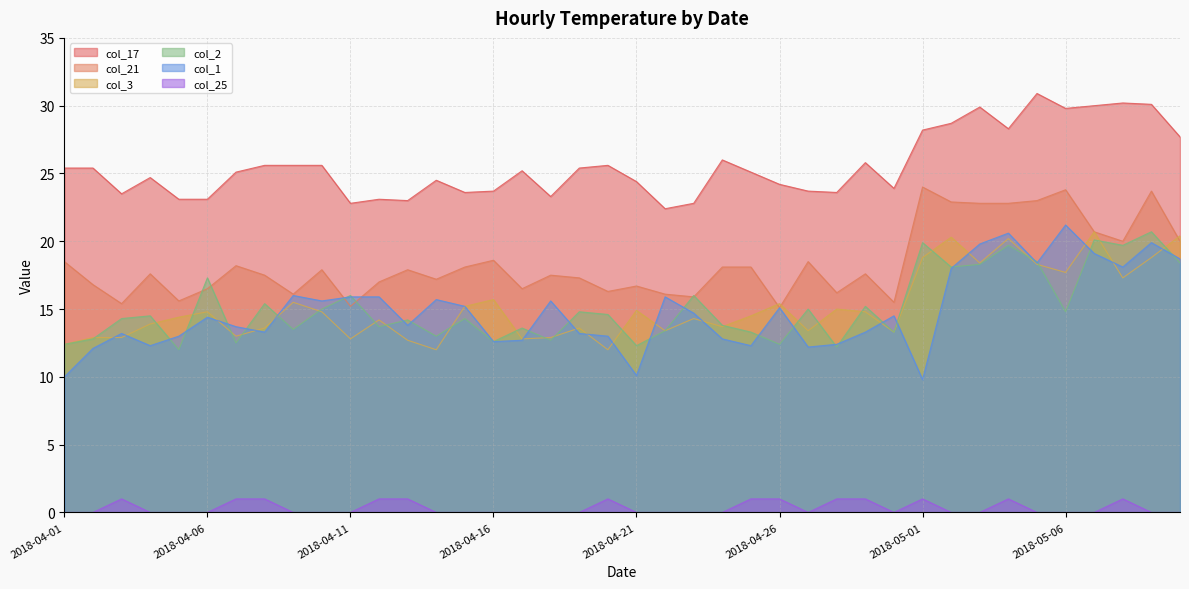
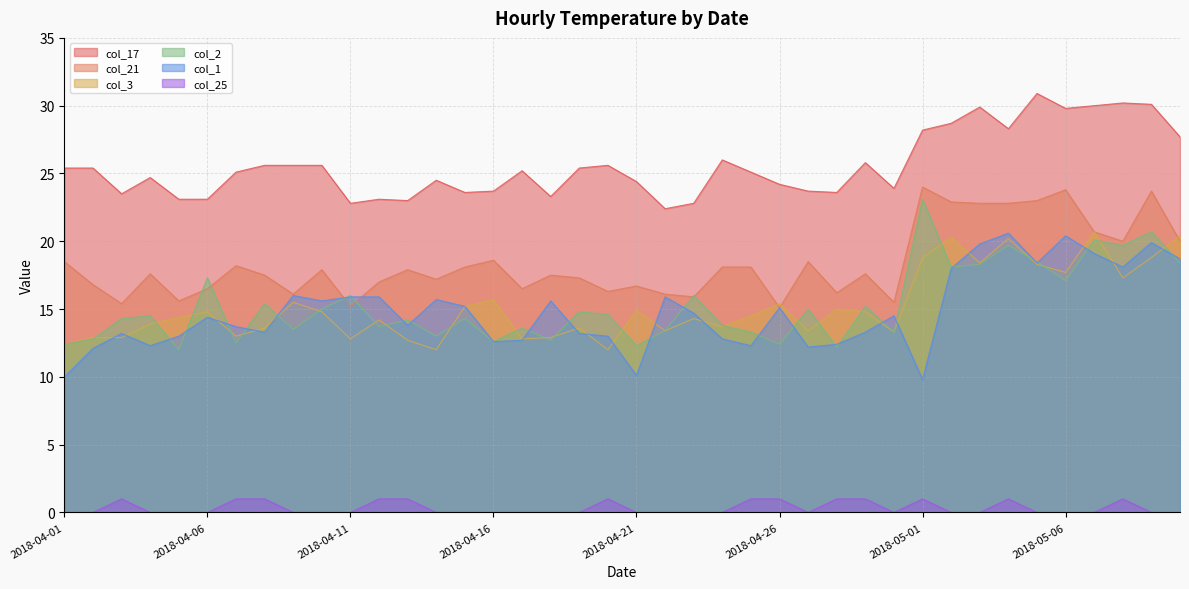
  {
    "col_2": {
      "2018-04-06": 17.3,
      "2018-04-21": 12.3,
      "2018-04-26": 12.4,
-     "2018-05-01": 19.9,
-     "2018-05-06": 14.8
+     "2018-05-01": 23.1,
+     "2018-05-06": 17.1
    },
    "col_1": {
      "2018-04-01": 10.0,
      "2018-04-06": 14.4,
      "2018-04-21": 10.1,
      "2018-05-01": 9.8,
-     "2018-05-06": 21.2
+     "2018-05-06": 20.4
    },
    "col_25": {
      "2018-04-01": 0.0,
      "2018-04-06": 0.0,
      "2018-04-11": 0.0,
      "2018-04-16": 0.0,
      "2018-04-21": 0.0,
      "2018-04-26": 1.0,
      "2018-05-01": 1.0,
      "2018-05-06": 0.0
    }
  }
